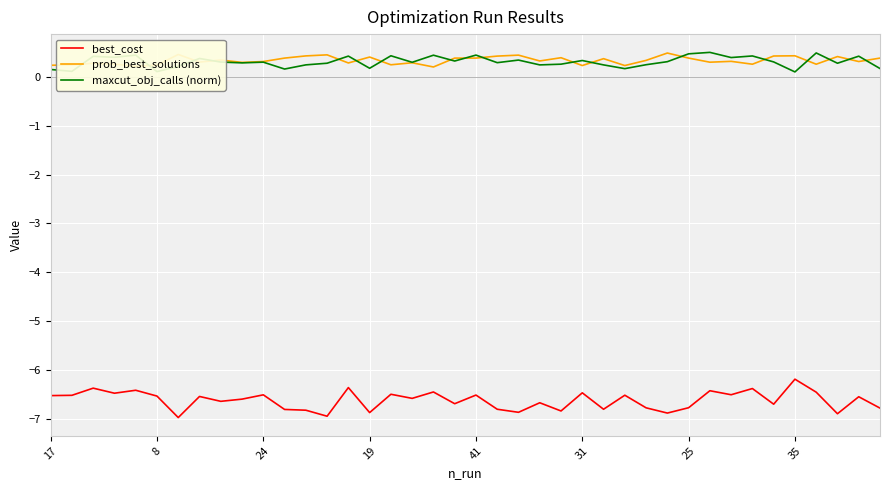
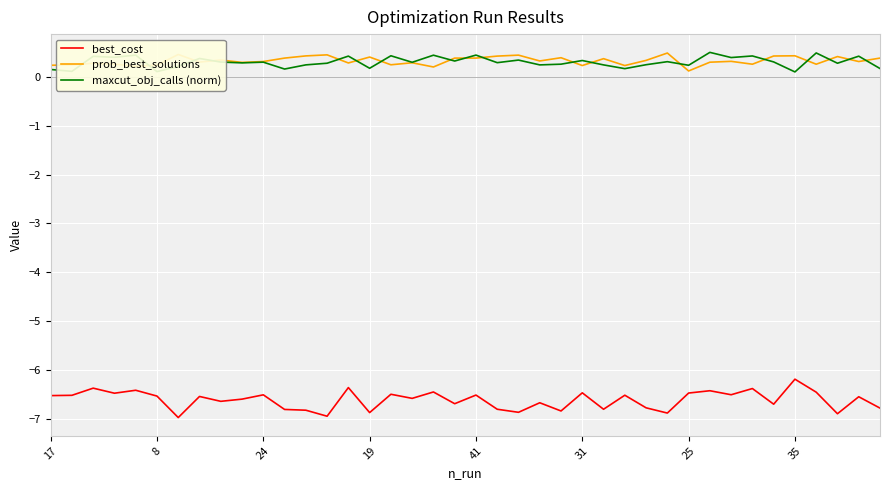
  {
    "best_cost": {
      "41": -6.5,
-     "25": -6.8,
+     "25": -6.5,
      "35": -6.2
    },
    "prob_best_solutions": {
      "41": 0.4,
-     "25": 0.4,
+     "25": 0.1,
      "35": 0.4
    },
    "maxcut_obj_calls (norm)": {
      "41": 0.4,
-     "25": 0.5,
+     "25": 0.2,
      "35": 0.1
    }
  }
